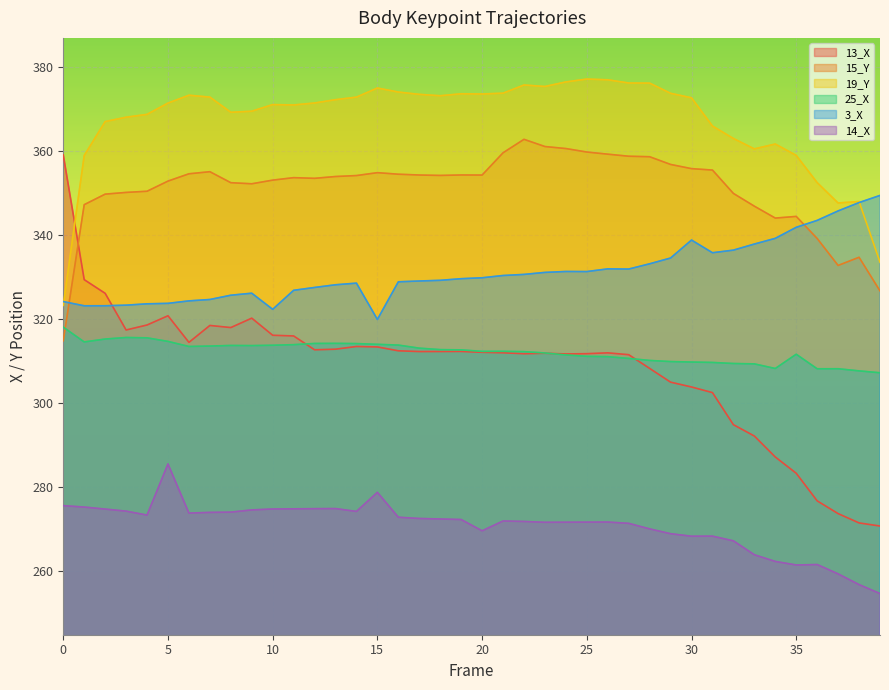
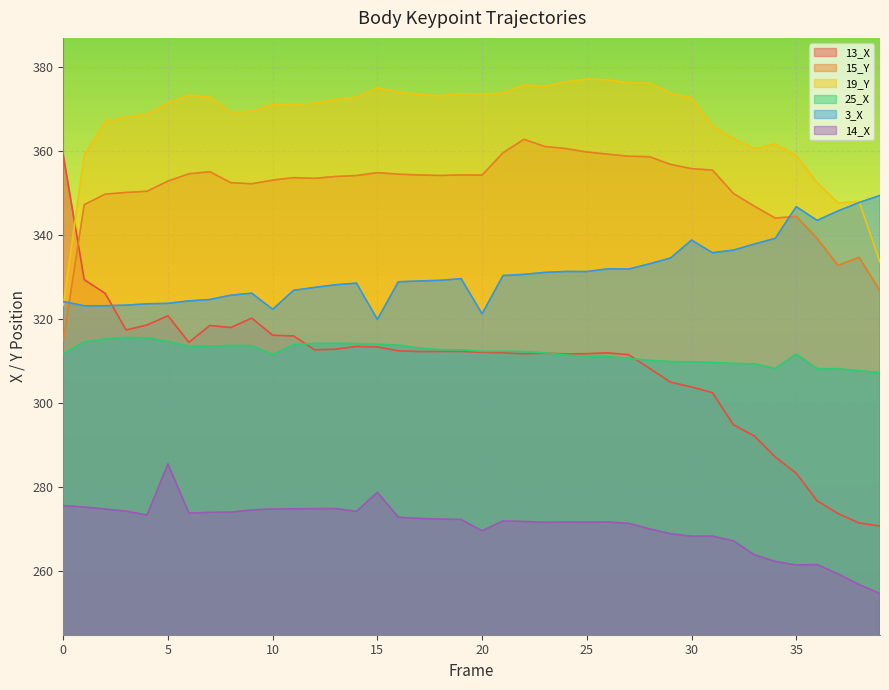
  {
    "25_X": {
-     "0": 318,
+     "0": 312,
      "5": 315,
-     "10": 314,
+     "10": 312,
      "15": 314,
      "25": 311,
      "30": 310,
      "35": 312
    },
    "3_X": {
      "0": 324,
      "5": 324,
      "10": 322,
      "15": 320,
-     "20": 330,
+     "20": 321,
      "25": 331,
      "30": 339,
-     "35": 342
+     "35": 347
    },
    "14_X": {
      "0": 276,
      "5": 285,
      "10": 275,
      "15": 279,
      "20": 270,
      "25": 272,
      "30": 268,
      "35": 261
    }
  }
